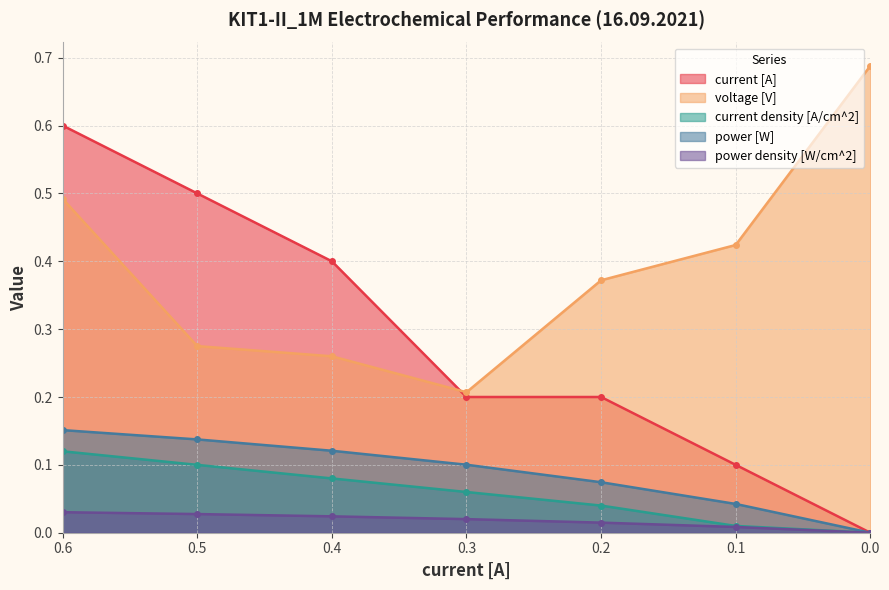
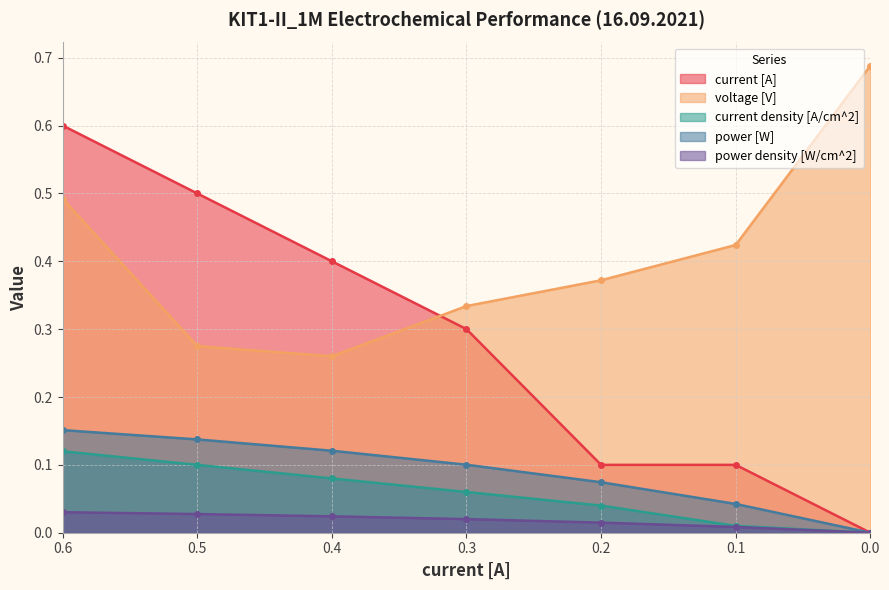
  {
    "current [A]": {
      "0.6": 0.6,
      "0.5": 0.5,
      "0.4": 0.4,
-     "0.3": 0.2,
-     "0.2": 0.2,
+     "0.3": 0.3,
+     "0.2": 0.1,
      "0.1": 0.1
    },
    "voltage [V]": {
      "0.6": 0.49,
      "0.5": 0.28,
      "0.4": 0.26,
-     "0.3": 0.21,
+     "0.3": 0.33,
      "0.2": 0.37,
      "0.1": 0.42,
      "0.0": 0.69
    }
  }
